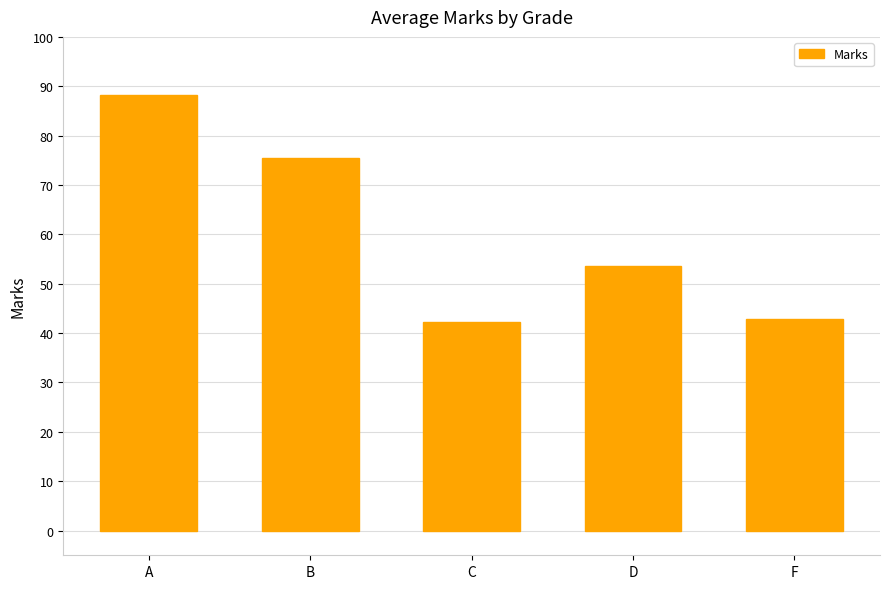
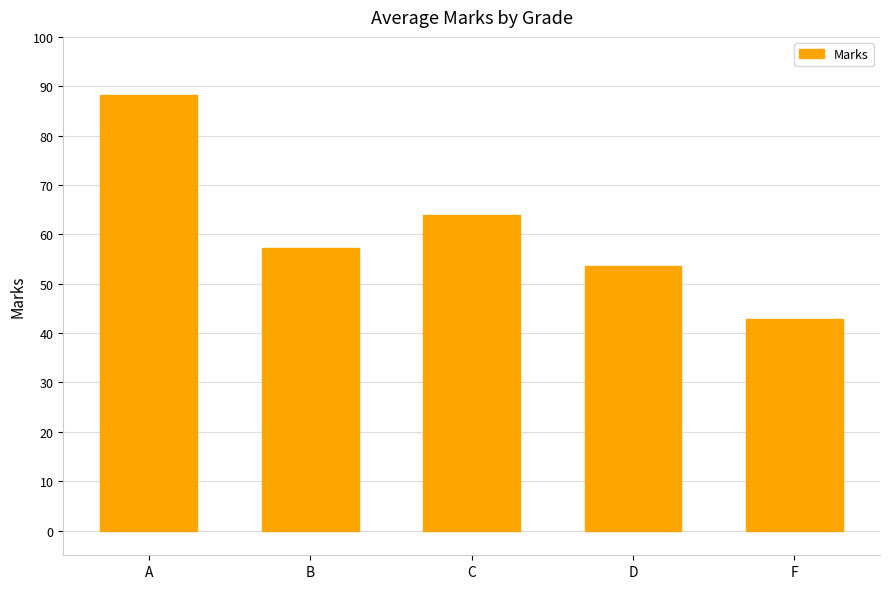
  {
    "A": 88,
-   "B": 76,
-   "C": 42,
+   "B": 57,
+   "C": 64,
    "D": 54,
    "F": 43
  }
